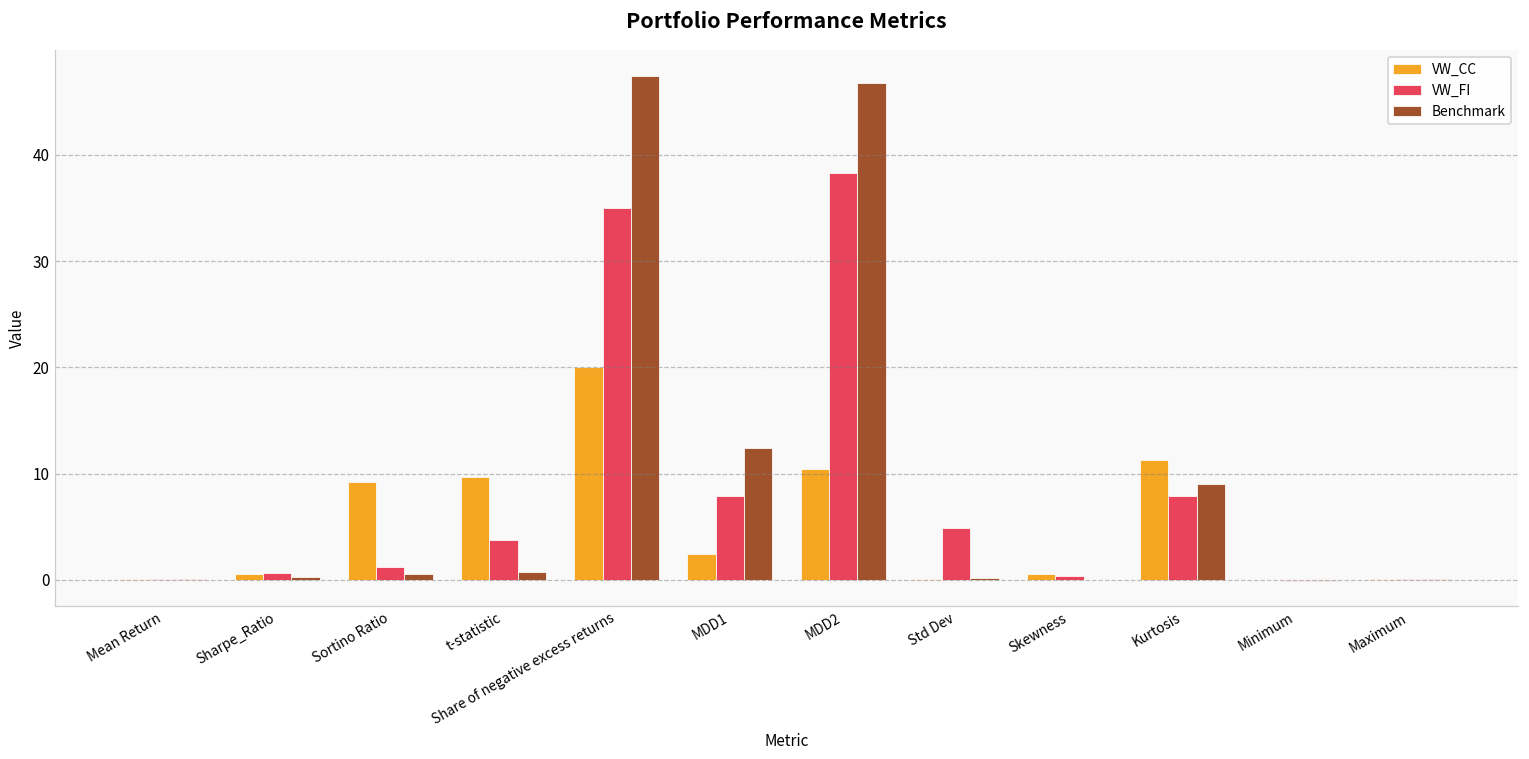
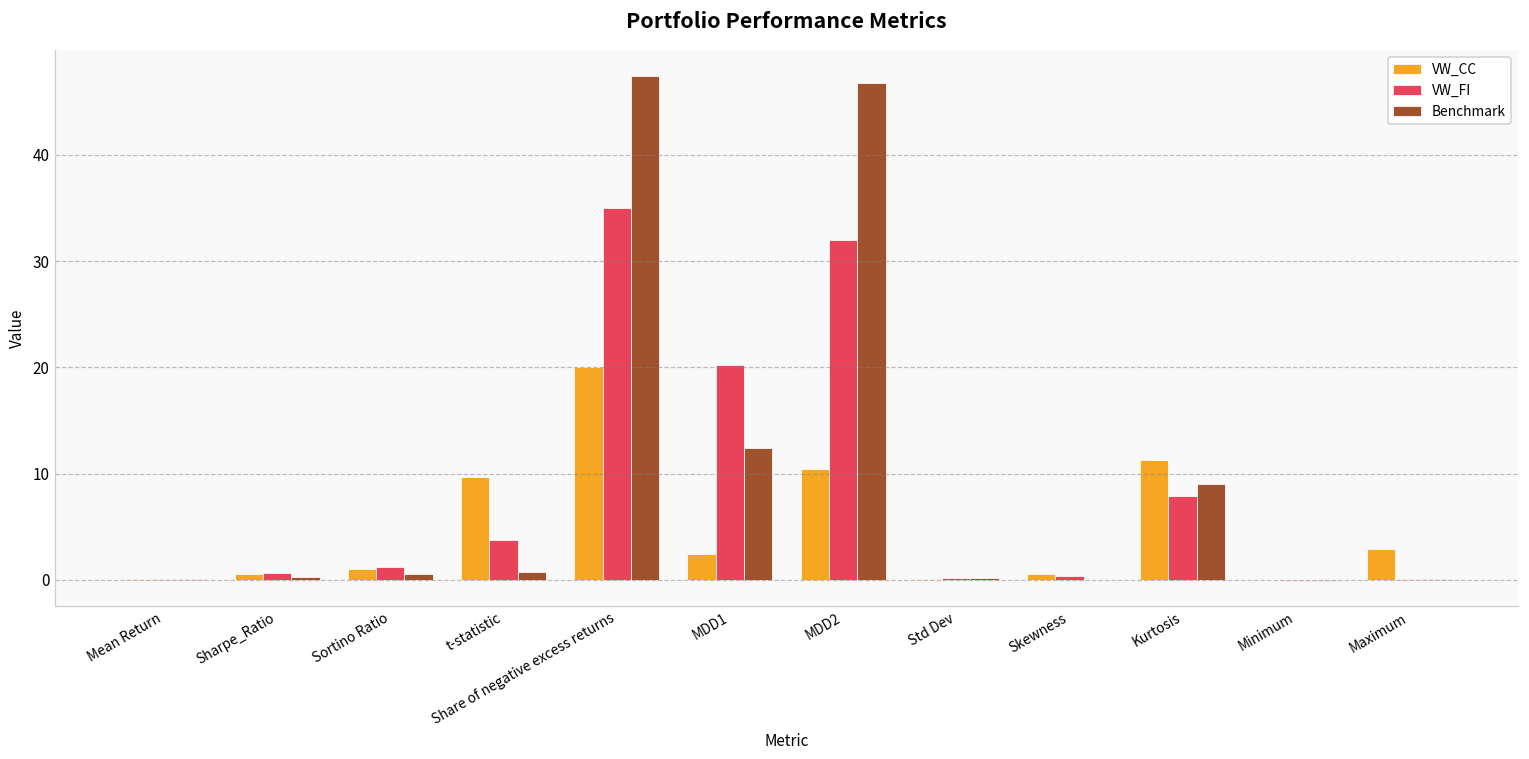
  {
    "VW_CC": {
      "Sharpe_Ratio": 1,
-     "Sortino Ratio": 9,
+     "Sortino Ratio": 1,
      "t-statistic": 10,
      "Share of negative excess returns": 20,
      "MDD1": 2,
      "MDD2": 10,
      "Skewness": 1,
      "Kurtosis": 11,
-     "Maximum": 0
+     "Maximum": 3
    },
    "VW_FI": {
      "Sharpe_Ratio": 1,
      "Sortino Ratio": 1,
      "t-statistic": 4,
      "Share of negative excess returns": 35,
-     "MDD1": 8,
-     "MDD2": 38,
-     "Std Dev": 5,
+     "MDD1": 20,
+     "MDD2": 32,
+     "Std Dev": 0,
      "Skewness": 0,
      "Kurtosis": 8
    },
    "Benchmark": {
      "Sortino Ratio": 1,
      "t-statistic": 1,
      "Share of negative excess returns": 47,
      "MDD1": 12,
      "MDD2": 47,
      "Kurtosis": 9
    }
  }
